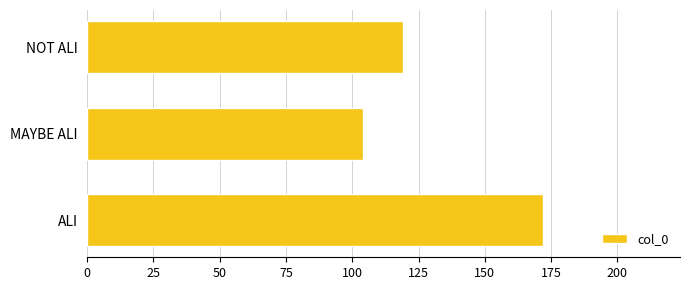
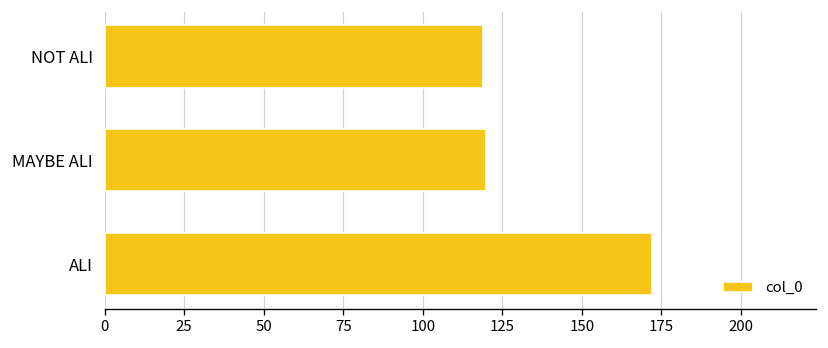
  {
    "NOT ALI": 119,
-   "MAYBE ALI": 104,
+   "MAYBE ALI": 120,
    "ALI": 172
  }
